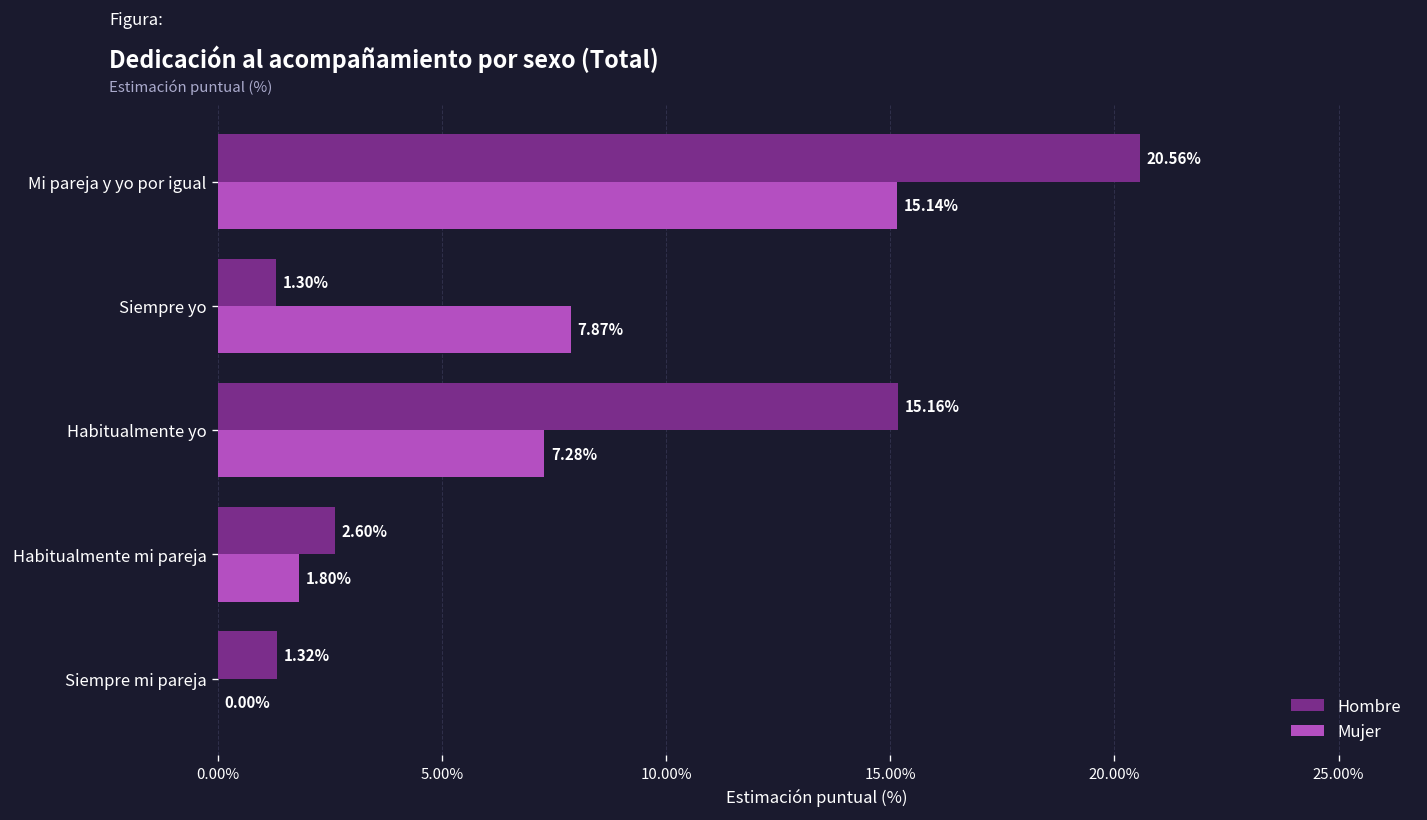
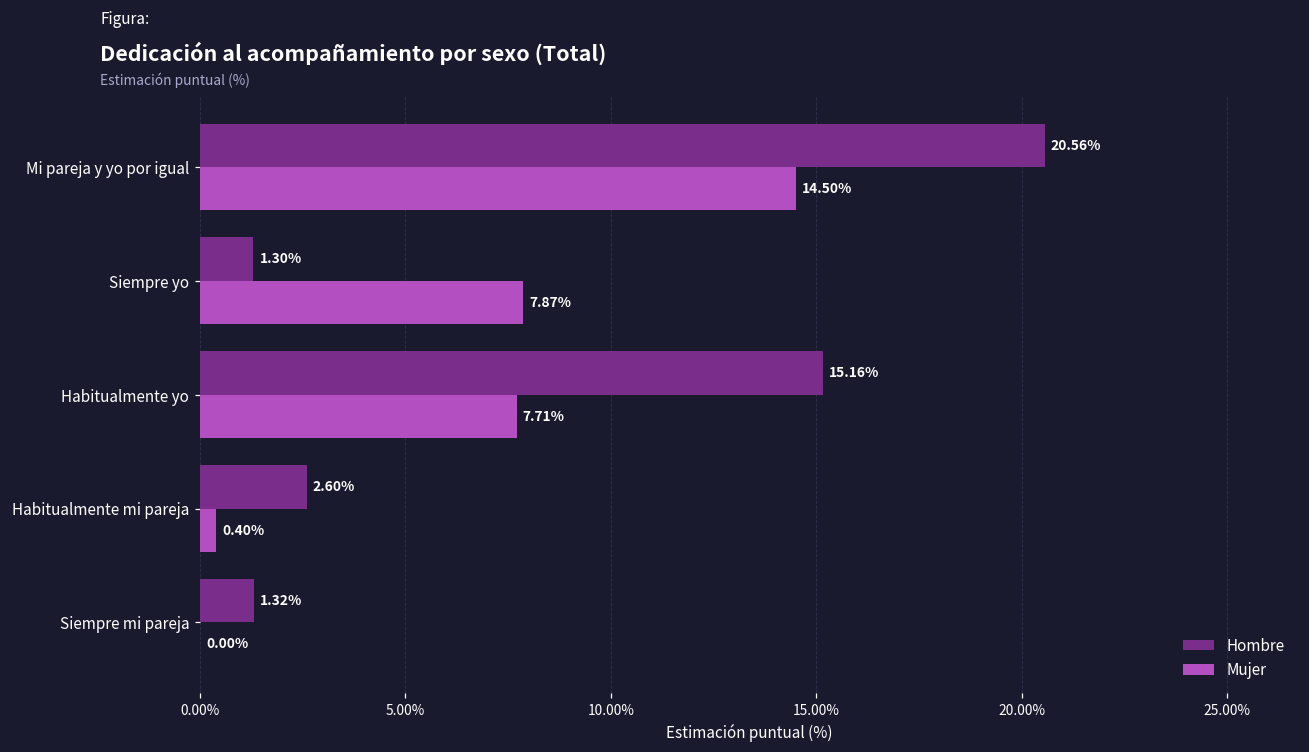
  {
    "Hombre": {
      "Mi pareja y yo por igual": "20.56%",
      "Siempre yo": "1.30%",
      "Habitualmente yo": "15.16%",
      "Habitualmente mi pareja": "2.60%",
      "Siempre mi pareja": "1.32%"
    },
    "Mujer": {
-     "Mi pareja y yo por igual": "15.14%",
+     "Mi pareja y yo por igual": "14.50%",
      "Siempre yo": "7.87%",
-     "Habitualmente yo": "7.28%",
-     "Habitualmente mi pareja": "1.80%",
+     "Habitualmente yo": "7.71%",
+     "Habitualmente mi pareja": "0.40%",
      "Siempre mi pareja": "0.00%"
    }
  }
